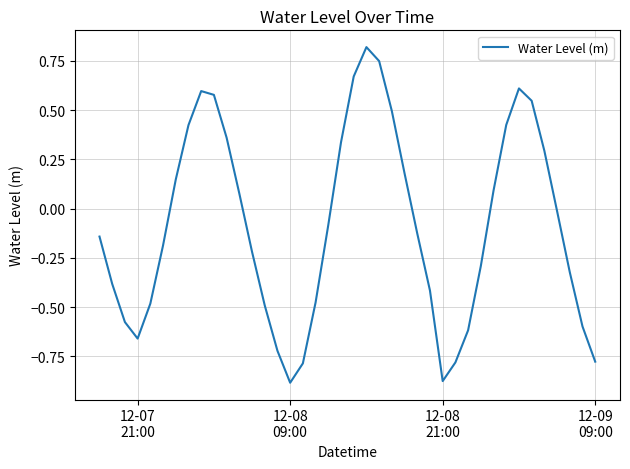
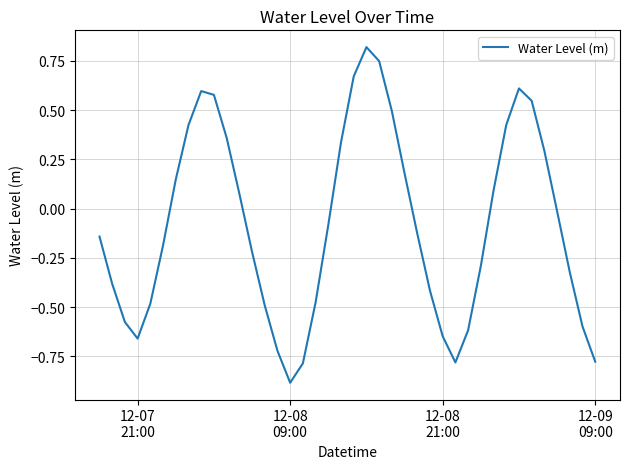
  {
    "12-07 21:00": -0.66,
    "12-08 09:00": -0.88,
-   "12-08 21:00": -0.88,
+   "12-08 21:00": -0.65,
    "12-09 09:00": -0.78
  }
